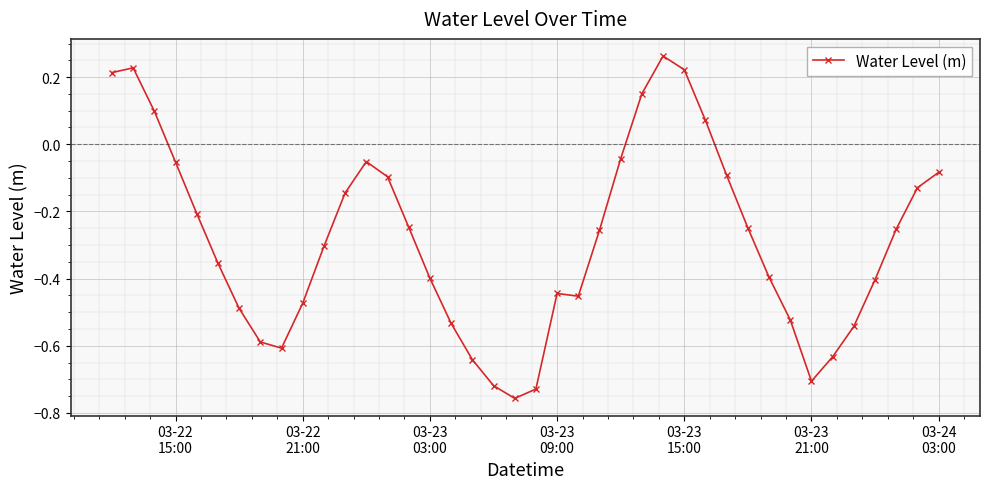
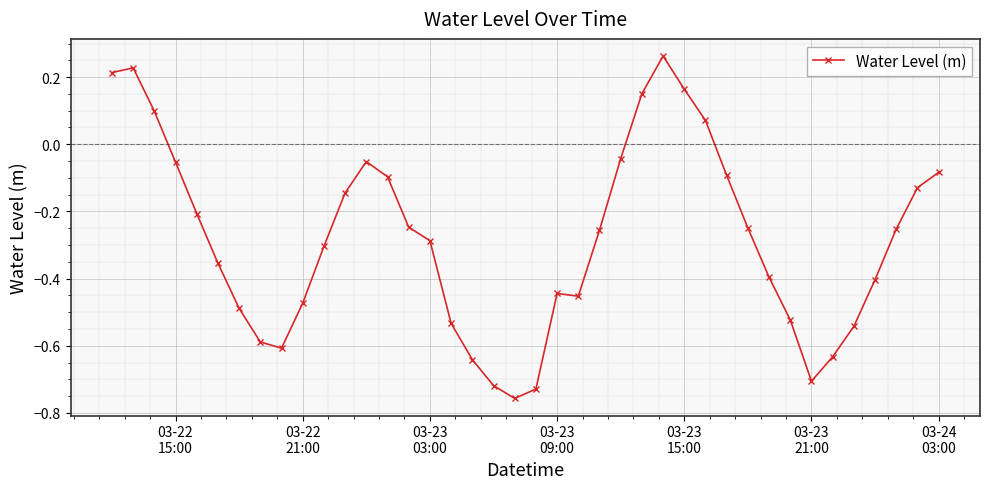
  {
    "03-22 15:00": -0.05,
    "03-22 21:00": -0.47,
-   "03-23 03:00": -0.40,
+   "03-23 03:00": -0.29,
    "03-23 09:00": -0.44,
-   "03-23 15:00": 0.22,
+   "03-23 15:00": 0.16,
    "03-23 21:00": -0.71,
    "03-24 03:00": -0.08
  }
